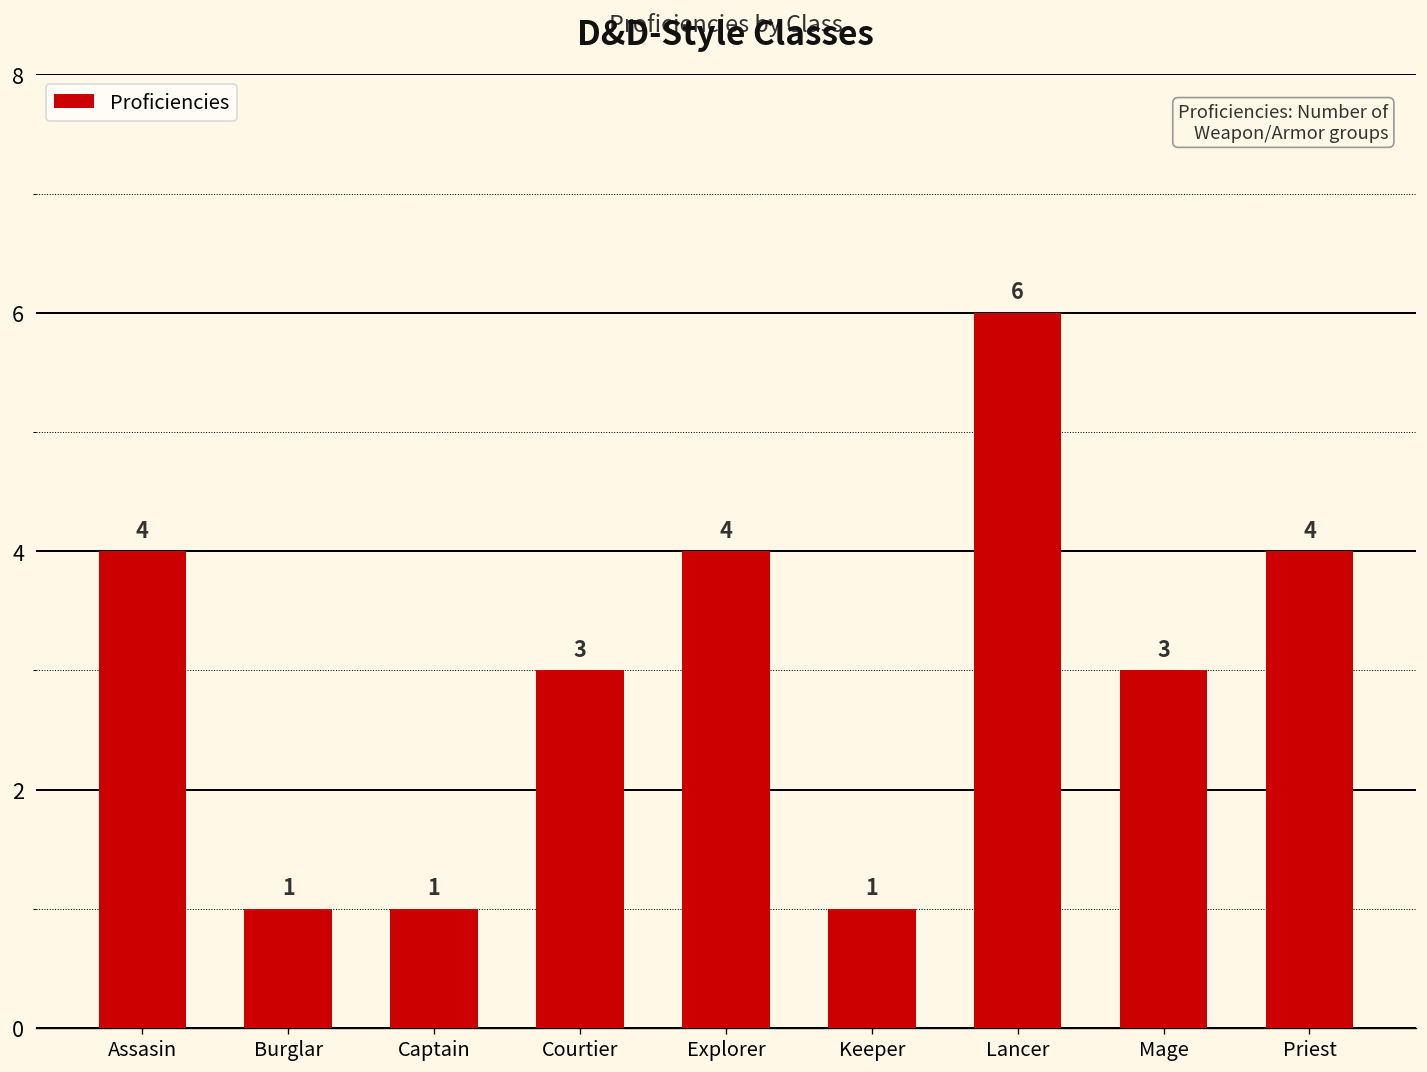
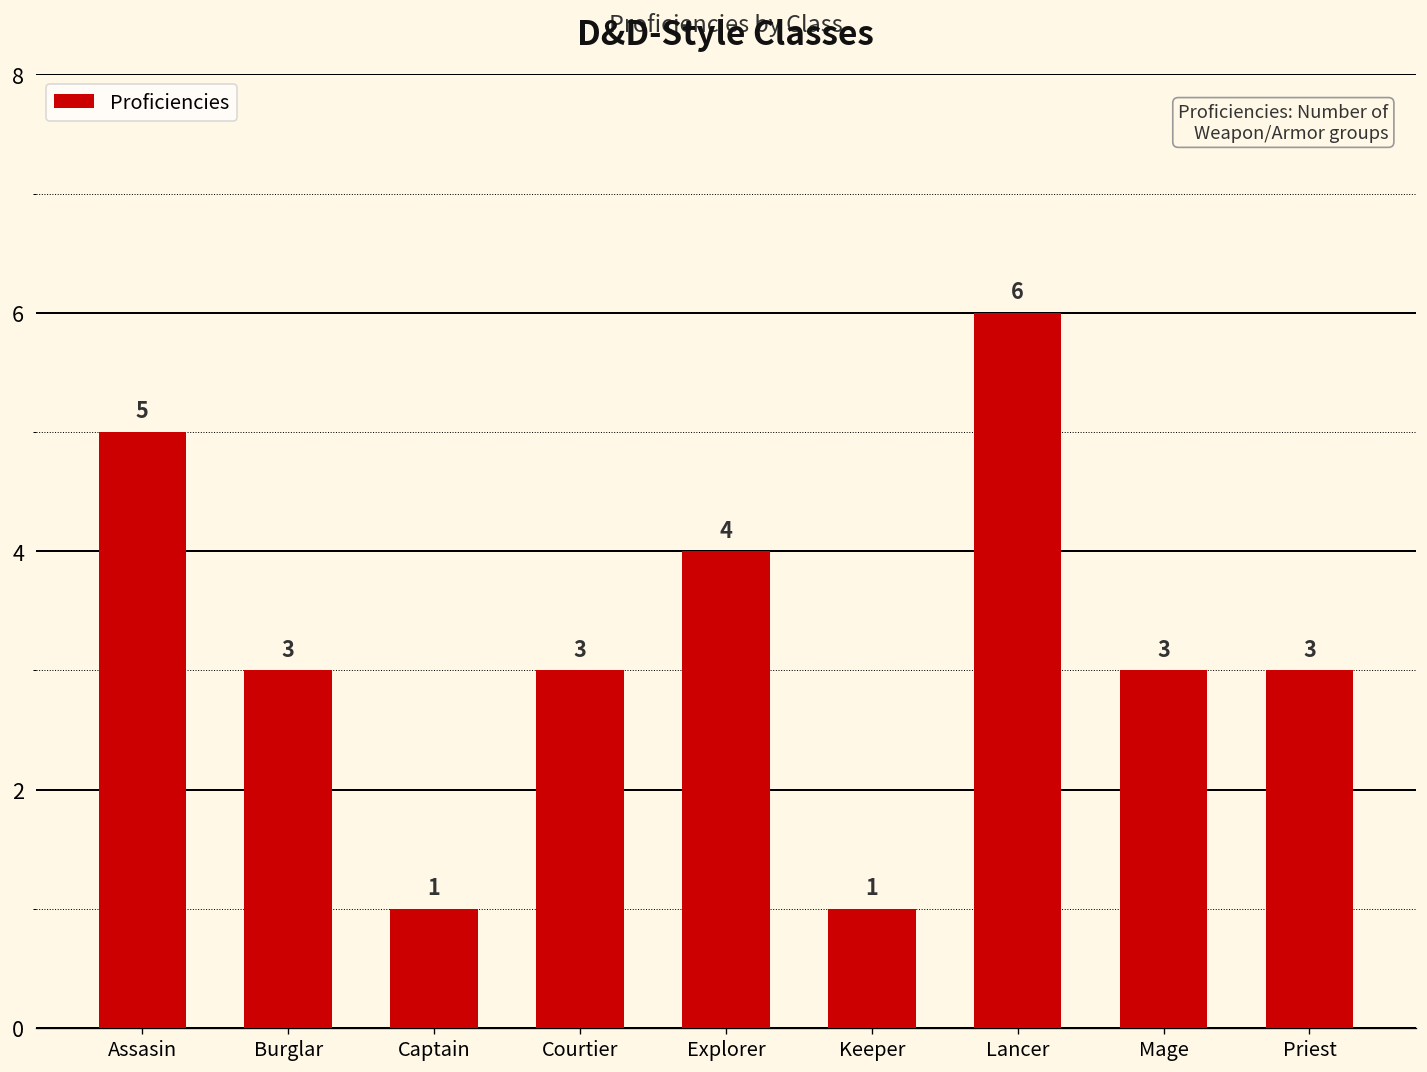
  {
-   "Assasin": 4,
-   "Burglar": 1,
+   "Assasin": 5,
+   "Burglar": 3,
    "Captain": 1,
    "Courtier": 3,
    "Explorer": 4,
    "Keeper": 1,
    "Lancer": 6,
    "Mage": 3,
-   "Priest": 4
+   "Priest": 3
  }
